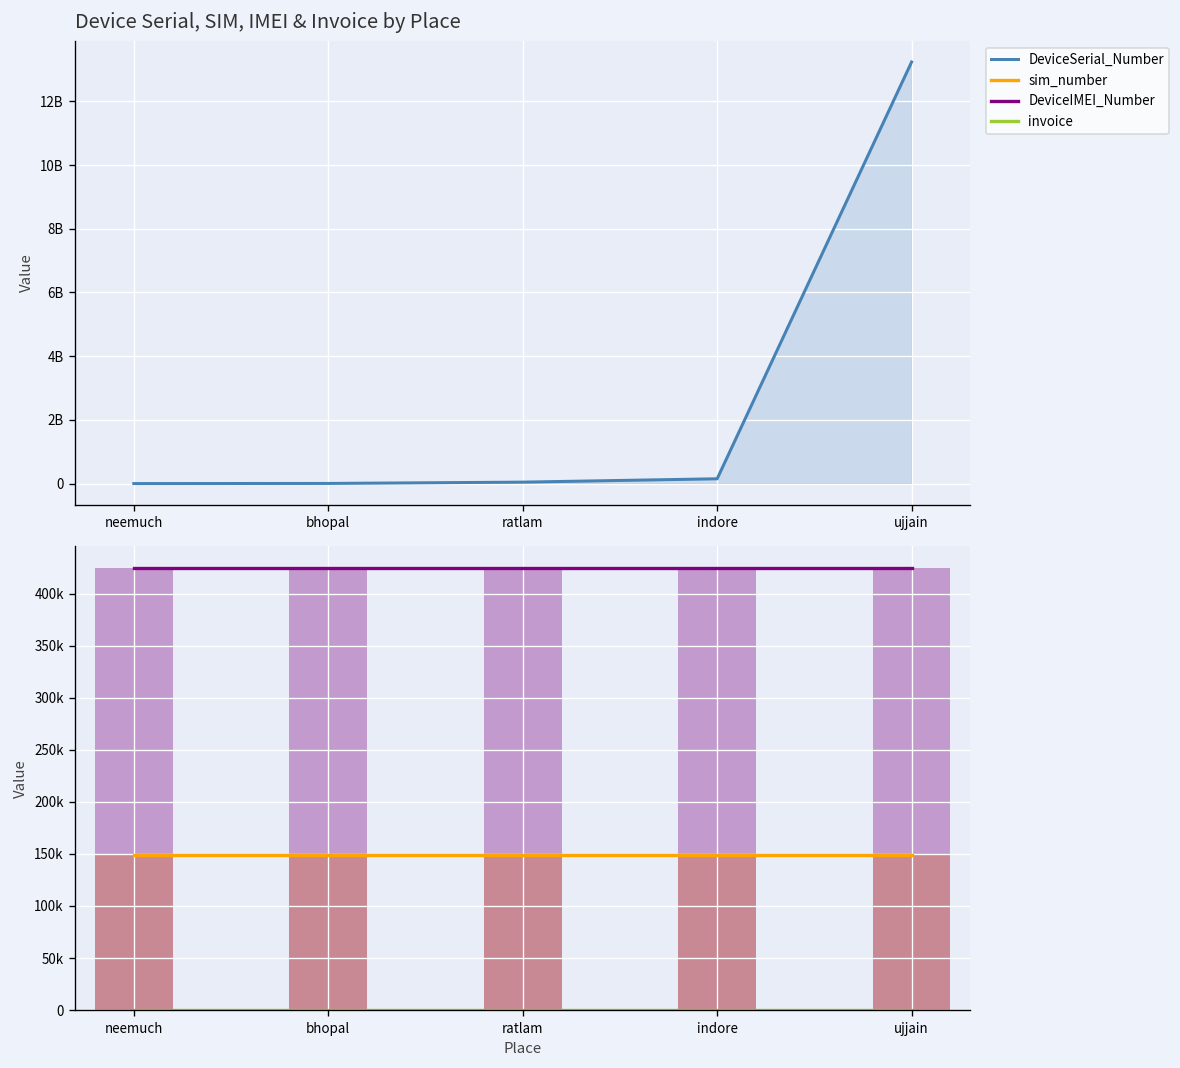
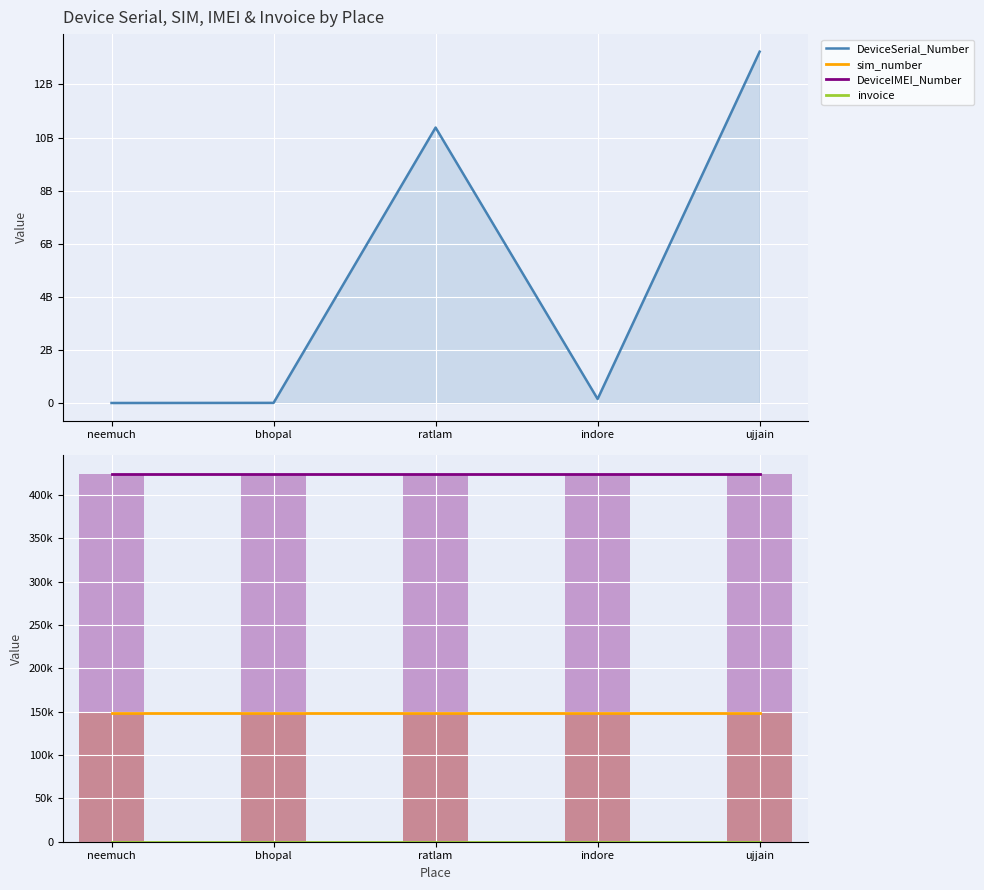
  {
    "Device Serial, SIM, IMEI & Invoice by Place": {
      "neemuch": 0,
      "bhopal": 0,
-     "ratlam": 0,
+     "ratlam": 10400000000,
      "indore": 200000000,
      "ujjain": 13200000000
    }
  }
